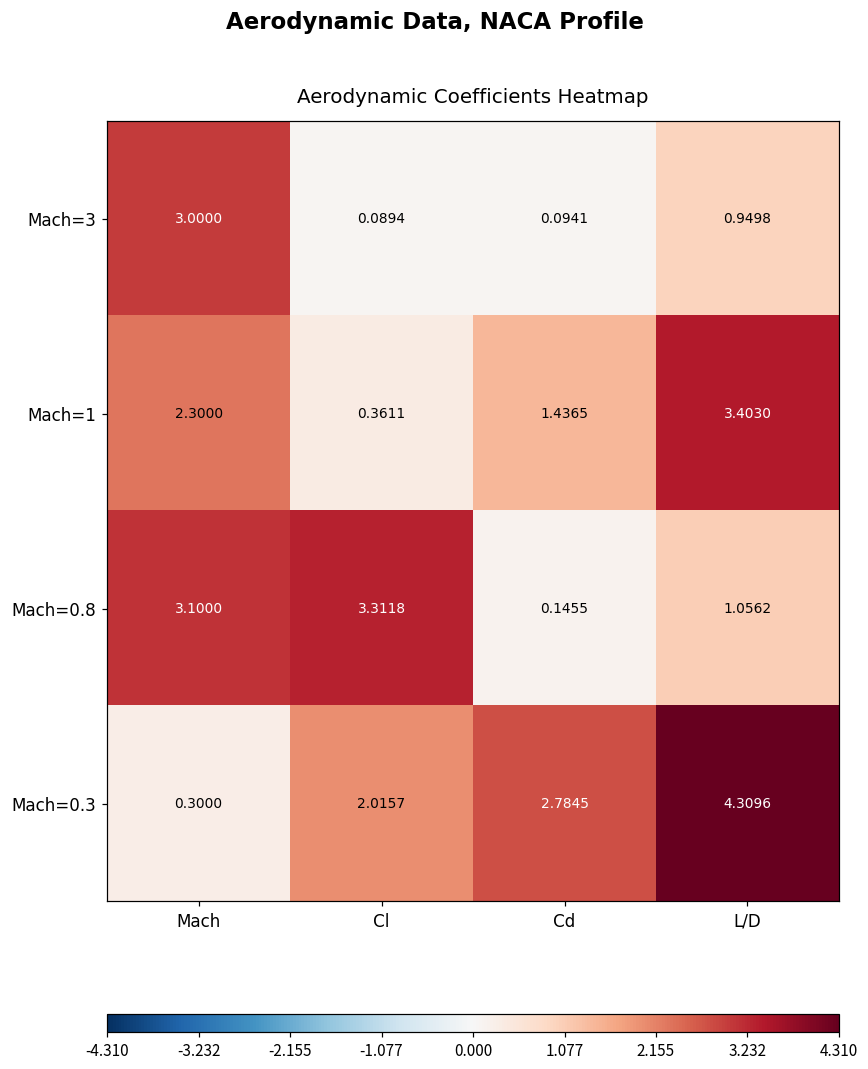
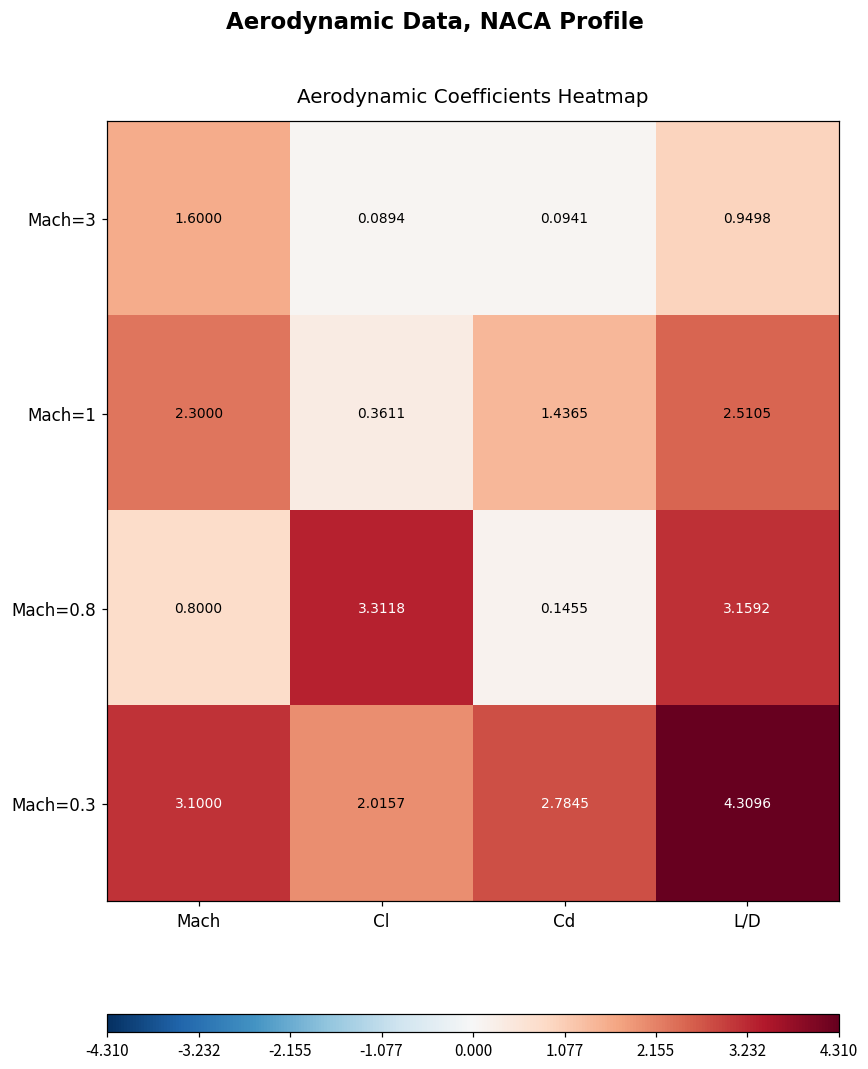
  {
    "Mach=3": {
-     "Mach": 3.0000,
+     "Mach": 1.6000,
      "Cl": 0.0894,
      "Cd": 0.0941,
      "L/D": 0.9498
    },
    "Mach=1": {
      "Mach": 2.3000,
      "Cl": 0.3611,
      "Cd": 1.4365,
-     "L/D": 3.4030
+     "L/D": 2.5105
    },
    "Mach=0.8": {
-     "Mach": 3.1000,
+     "Mach": 0.8000,
      "Cl": 3.3118,
      "Cd": 0.1455,
-     "L/D": 1.0562
+     "L/D": 3.1592
    },
    "Mach=0.3": {
-     "Mach": 0.3000,
+     "Mach": 3.1000,
      "Cl": 2.0157,
      "Cd": 2.7845,
      "L/D": 4.3096
    }
  }
